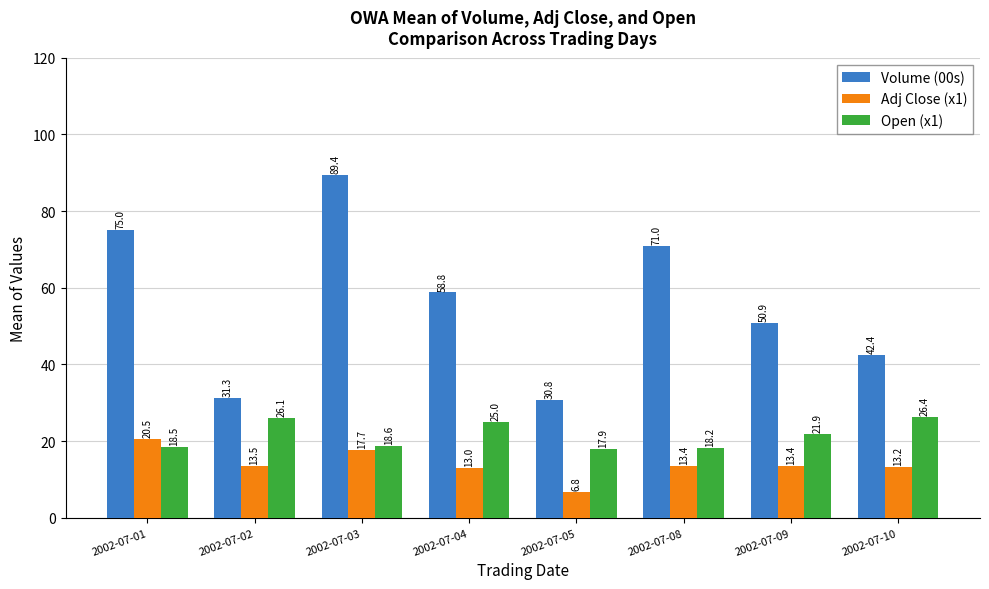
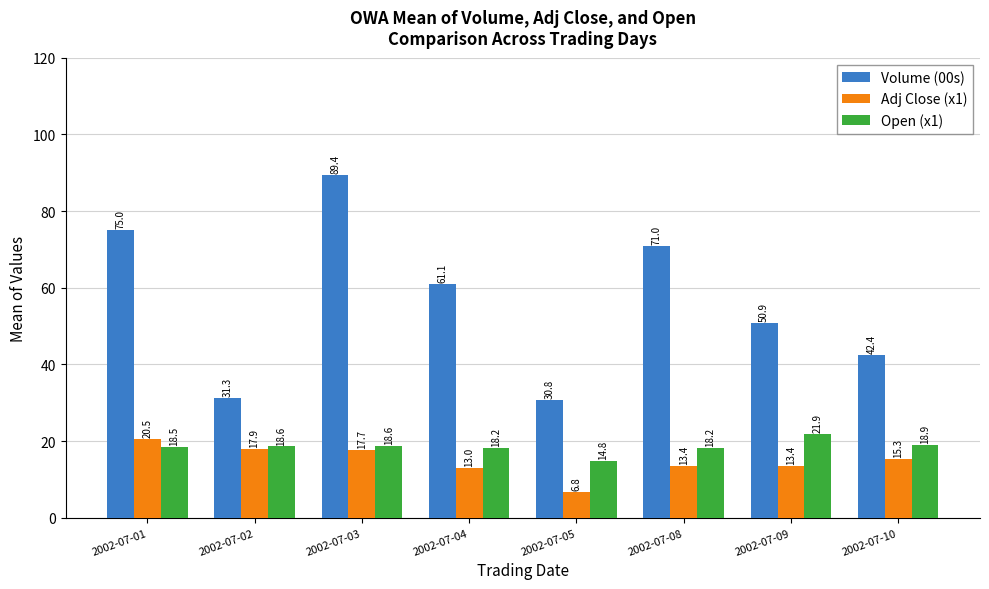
  {
    "Volume (00s)": {
      "2002-07-01": 75.0,
      "2002-07-02": 31.3,
      "2002-07-03": 89.4,
-     "2002-07-04": 58.8,
+     "2002-07-04": 61.1,
      "2002-07-05": 30.8,
      "2002-07-08": 71.0,
      "2002-07-09": 50.9,
      "2002-07-10": 42.4
    },
    "Adj Close (x1)": {
      "2002-07-01": 20.5,
-     "2002-07-02": 13.5,
+     "2002-07-02": 17.9,
      "2002-07-03": 17.7,
      "2002-07-04": 13.0,
      "2002-07-05": 6.8,
      "2002-07-08": 13.4,
      "2002-07-09": 13.4,
-     "2002-07-10": 13.2
+     "2002-07-10": 15.3
    },
    "Open (x1)": {
      "2002-07-01": 18.5,
-     "2002-07-02": 26.1,
+     "2002-07-02": 18.6,
      "2002-07-03": 18.6,
-     "2002-07-04": 25.0,
-     "2002-07-05": 17.9,
+     "2002-07-04": 18.2,
+     "2002-07-05": 14.8,
      "2002-07-08": 18.2,
      "2002-07-09": 21.9,
-     "2002-07-10": 26.4
+     "2002-07-10": 18.9
    }
  }
